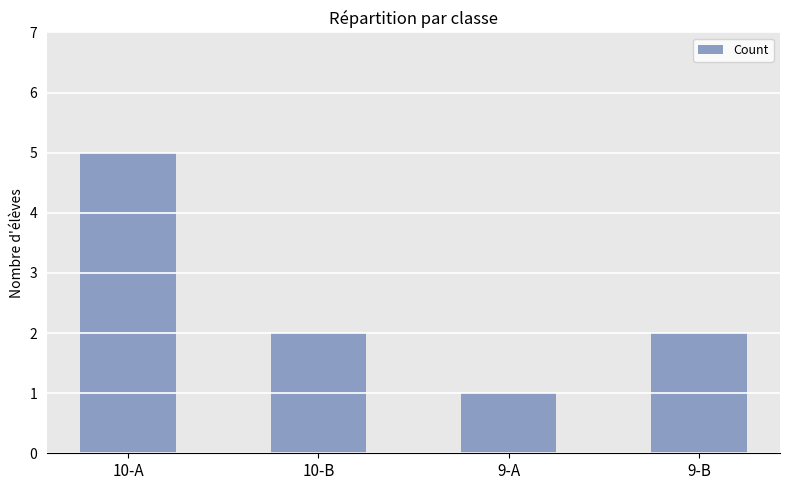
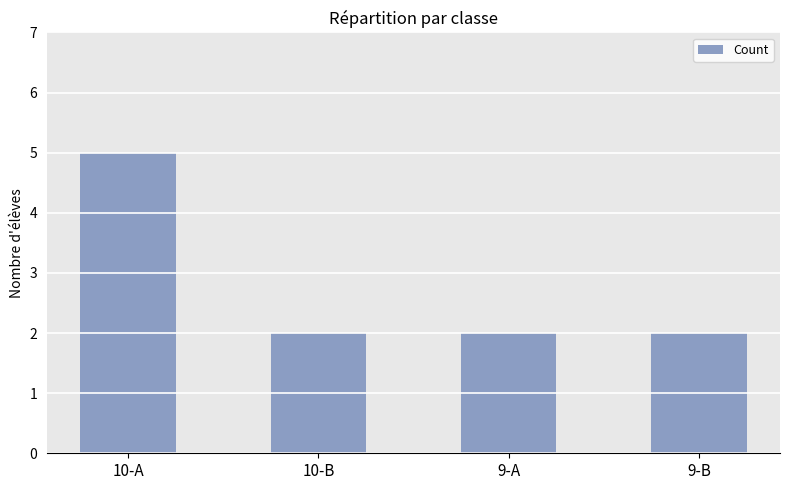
  {
    "10-A": 5,
    "10-B": 2,
-   "9-A": 1,
+   "9-A": 2,
    "9-B": 2
  }
